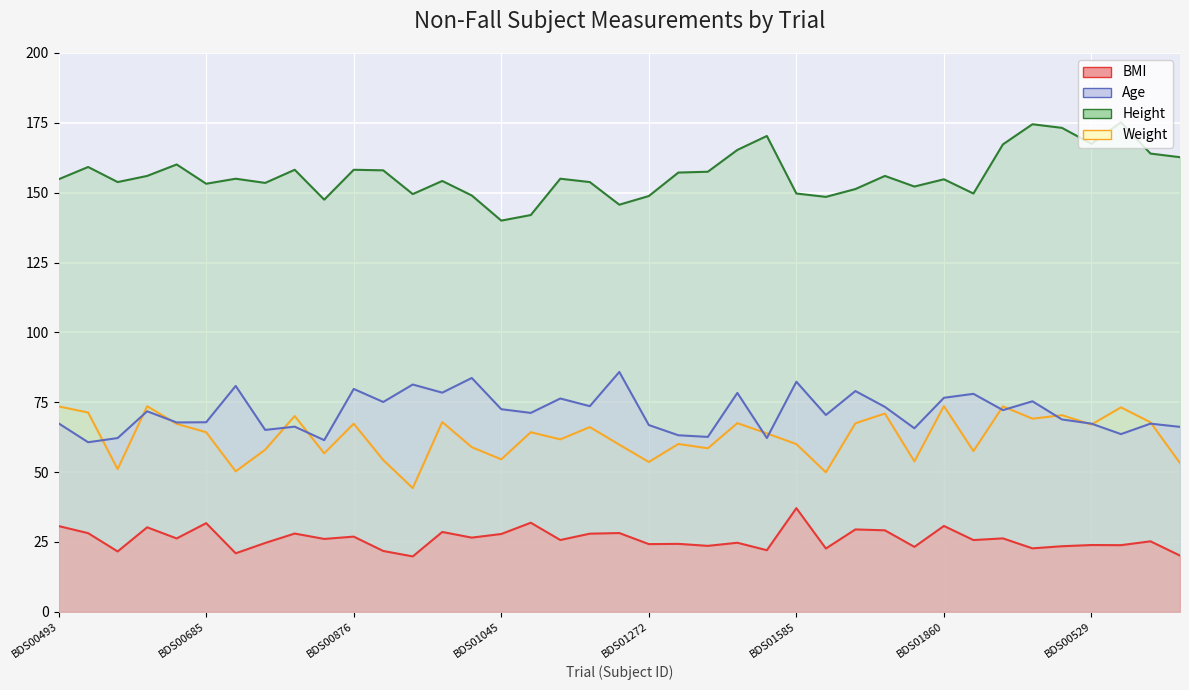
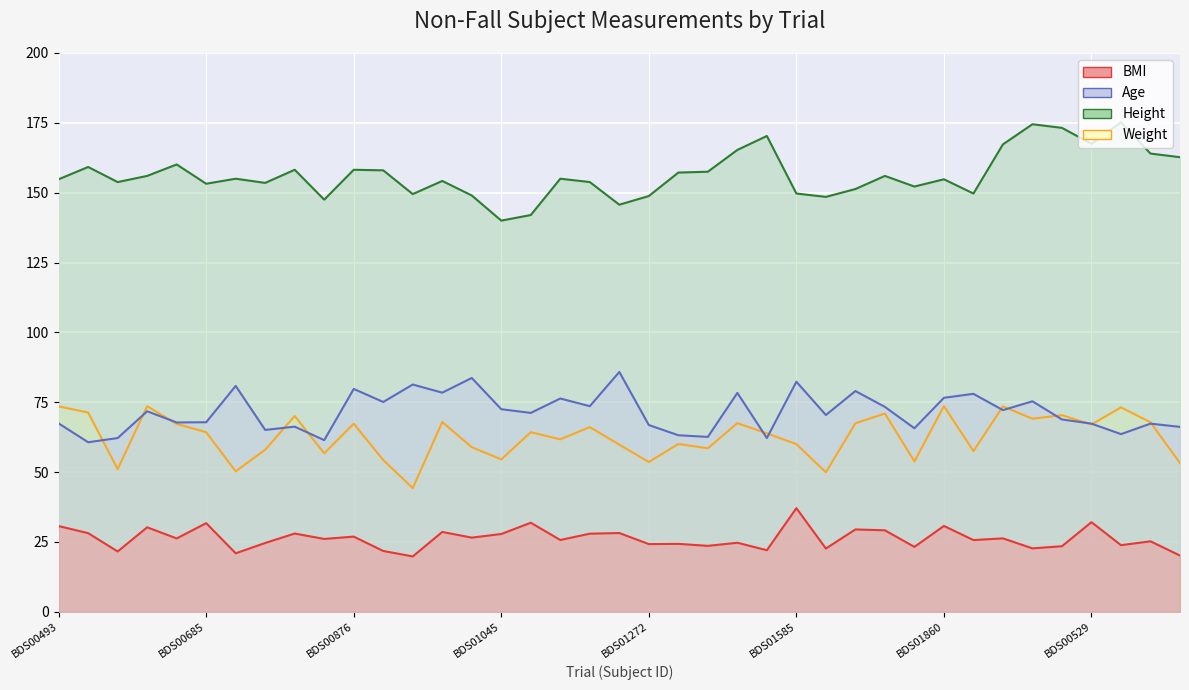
  {
    "BMI": {
      "BDS00493": 31,
      "BDS00685": 32,
      "BDS00876": 27,
      "BDS01045": 28,
      "BDS01272": 24,
      "BDS01585": 37,
      "BDS01860": 31,
-     "BDS00529": 24
+     "BDS00529": 32
    }
  }
